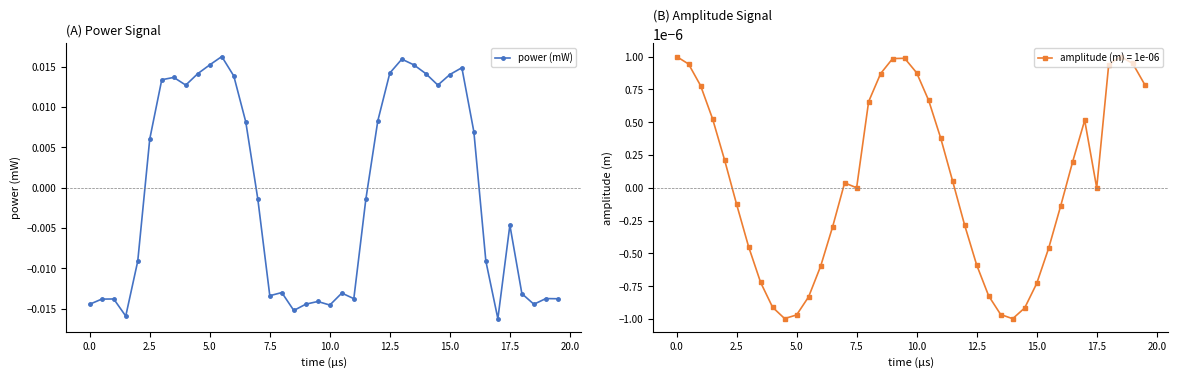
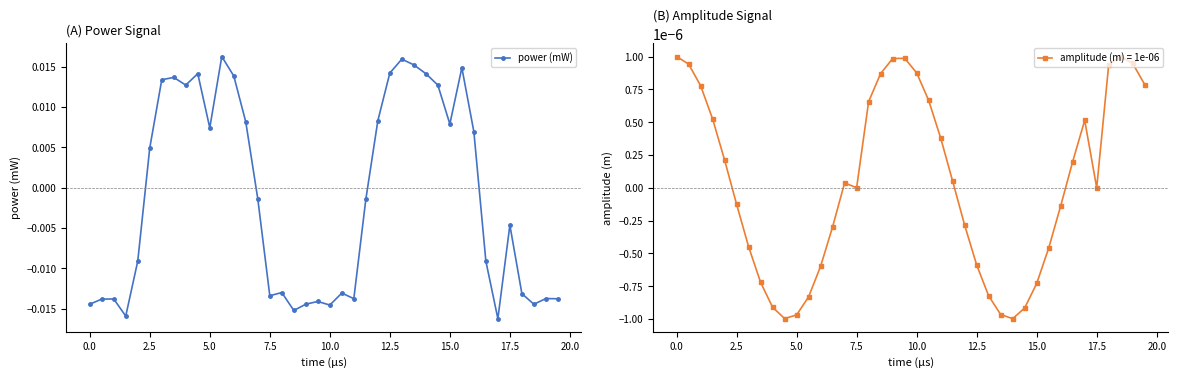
  {
    "(A) Power Signal": {
      "0.0": -0.014,
-     "2.5": 0.006,
-     "5.0": 0.015,
+     "2.5": 0.005,
+     "5.0": 0.007,
      "7.5": -0.013,
      "10.0": -0.015,
      "12.5": 0.014,
-     "15.0": 0.014,
+     "15.0": 0.008,
      "17.5": -0.005
    },
    "(B) Amplitude Signal": {
      "0.0": 0.00000100,
      "2.5": -0.00000013,
      "5.0": -0.00000097,
      "7.5": 0.00000000,
      "10.0": 0.00000088,
      "12.5": -0.00000059,
      "15.0": -0.00000073,
      "17.5": 0.00000000
    }
  }
